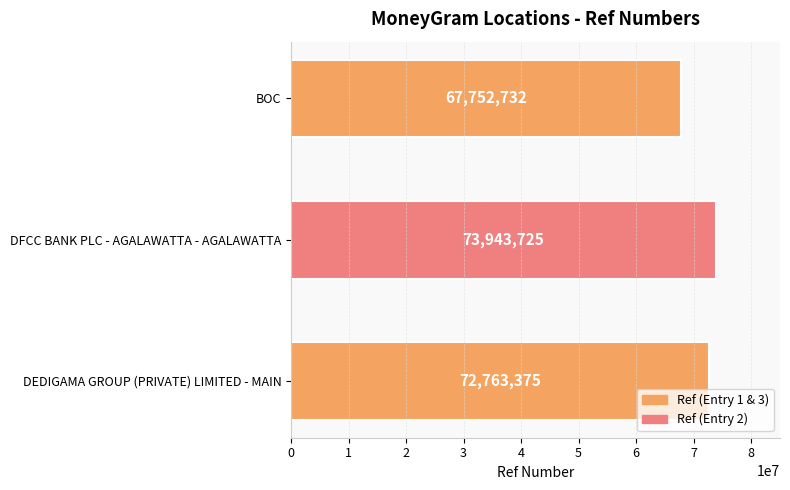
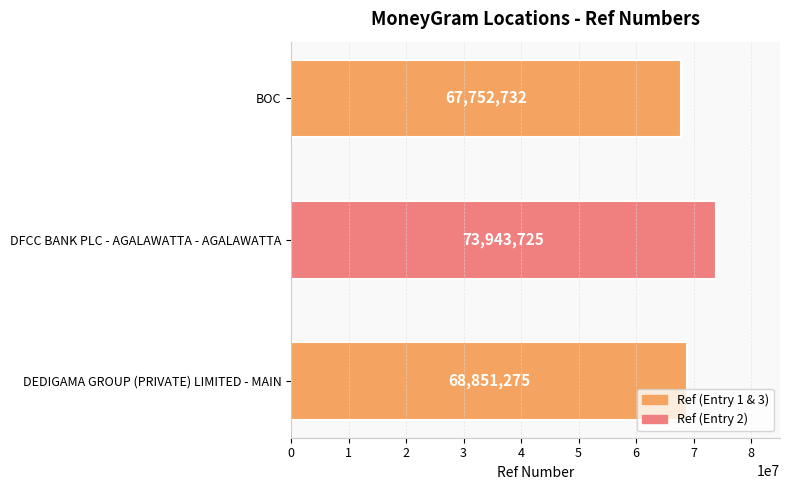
  {
    "BOC": "67,752,732",
    "DFCC BANK PLC - AGALAWATTA - AGALAWATTA": "73,943,725",
-   "DEDIGAMA GROUP (PRIVATE) LIMITED - MAIN": "72,763,375"
+   "DEDIGAMA GROUP (PRIVATE) LIMITED - MAIN": "68,851,275"
  }
